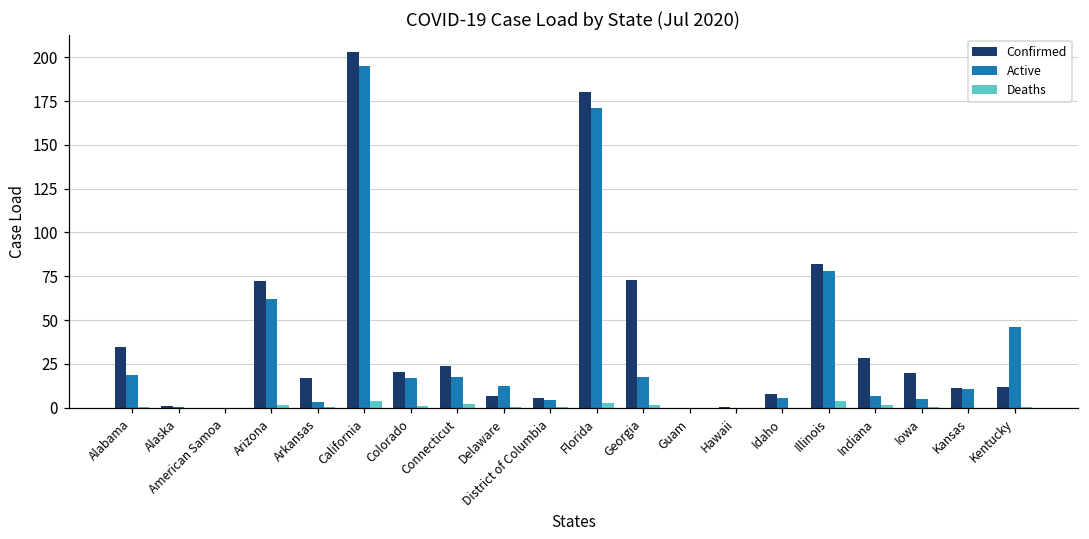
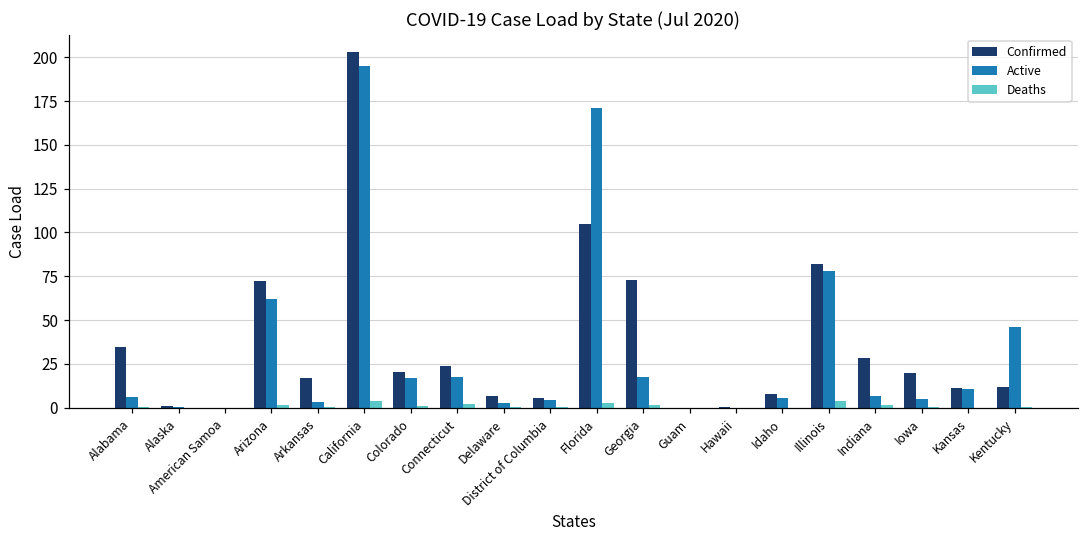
  {
    "Confirmed": {
      "Alabama": 35,
      "American Samoa": 0,
      "Arizona": 73,
      "Arkansas": 17,
      "California": 203,
      "Colorado": 20,
      "Connecticut": 24,
      "Delaware": 7,
      "District of Columbia": 6,
-     "Florida": 180,
+     "Florida": 105,
      "Georgia": 73,
      "Idaho": 8,
      "Illinois": 82,
      "Indiana": 29,
      "Iowa": 20,
      "Kansas": 11,
      "Kentucky": 12
    },
    "Active": {
-     "Alabama": 19,
+     "Alabama": 6,
      "American Samoa": 0,
      "Arizona": 62,
      "Arkansas": 4,
      "California": 195,
      "Colorado": 17,
      "Connecticut": 18,
-     "Delaware": 13,
+     "Delaware": 3,
      "District of Columbia": 4,
      "Florida": 171,
      "Georgia": 17,
      "Idaho": 5,
      "Illinois": 78,
      "Indiana": 7,
      "Iowa": 5,
      "Kansas": 11,
      "Kentucky": 46
    },
    "Deaths": {
      "American Samoa": 0,
      "California": 4,
      "Connecticut": 2,
      "Florida": 3,
      "Georgia": 2,
      "Illinois": 4
    }
  }
